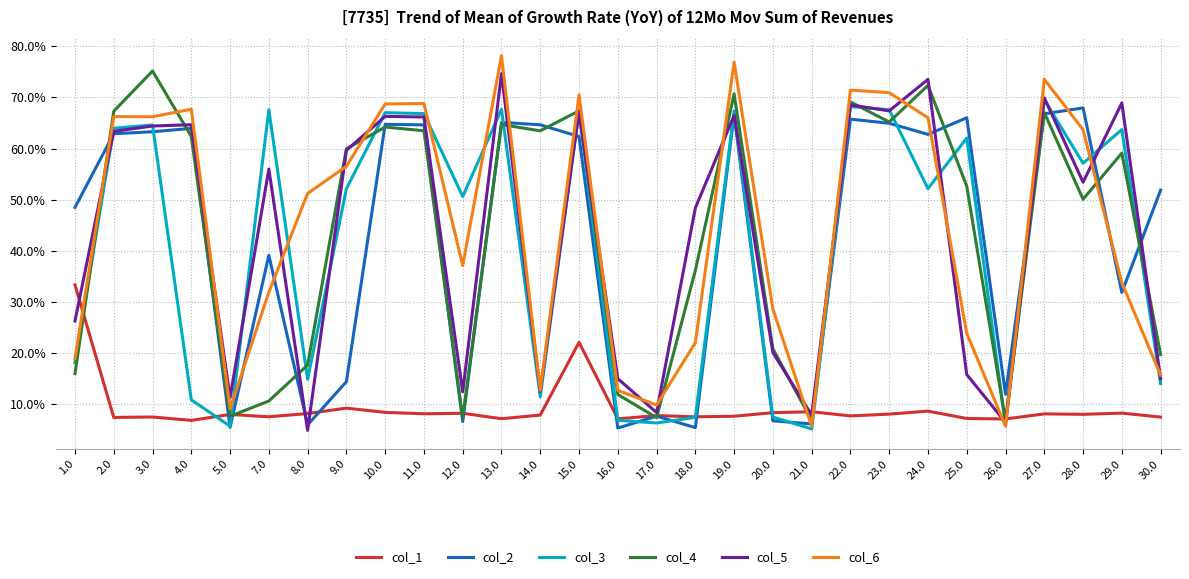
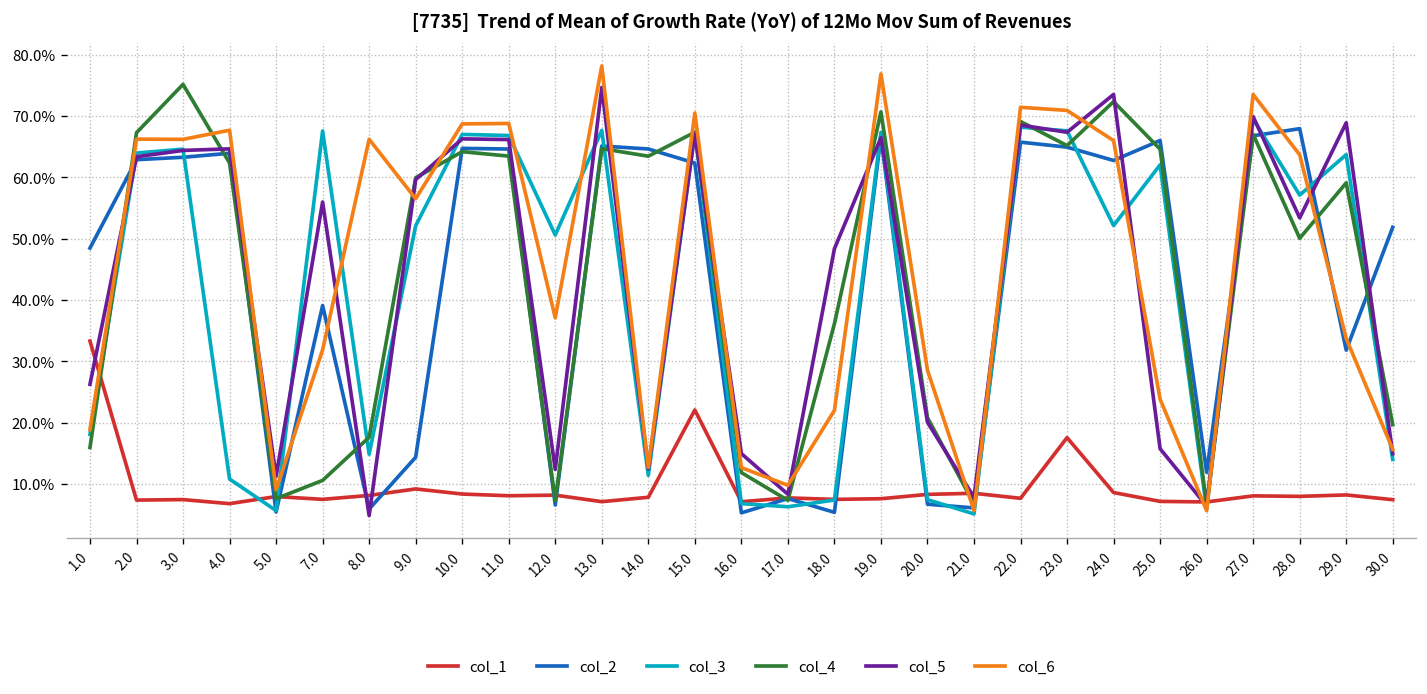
  {
    "col_1": {
      "1.0": "33%",
      "2.0": "7%",
      "3.0": "7%",
      "4.0": "7%",
      "7.0": "7%",
      "8.0": "8%",
      "9.0": "9%",
      "10.0": "8%",
      "11.0": "8%",
      "12.0": "8%",
      "13.0": "7%",
      "14.0": "8%",
      "15.0": "22%",
      "19.0": "8%",
      "20.0": "8%",
      "21.0": "8%",
      "22.0": "8%",
-     "23.0": "8%",
+     "23.0": "18%",
      "24.0": "9%",
      "25.0": "7%",
      "27.0": "8%",
      "28.0": "8%",
      "29.0": "8%",
      "30.0": "7%"
    },
    "col_2": {
      "1.0": "48%",
      "3.0": "63%",
      "4.0": "64%",
      "7.0": "39%",
      "8.0": "6%",
      "9.0": "14%",
      "10.0": "65%",
      "11.0": "65%",
      "12.0": "7%",
      "14.0": "65%",
      "15.0": "62%",
      "16.0": "5%",
      "18.0": "5%",
      "20.0": "7%",
      "22.0": "66%",
      "24.0": "63%",
      "25.0": "66%",
      "26.0": "12%",
      "28.0": "68%",
      "29.0": "32%",
      "30.0": "52%"
    },
    "col_3": {
      "1.0": "18%",
      "2.0": "64%",
      "4.0": "11%",
      "7.0": "68%",
      "8.0": "15%",
      "9.0": "52%",
      "10.0": "67%",
      "11.0": "67%",
      "12.0": "51%",
      "13.0": "68%",
      "14.0": "11%",
      "17.0": "6%",
      "19.0": "67%",
      "20.0": "7%",
      "21.0": "5%",
      "24.0": "52%",
      "25.0": "62%",
      "28.0": "57%",
      "29.0": "64%",
      "30.0": "14%"
    },
    "col_4": {
      "1.0": "16%",
      "2.0": "67%",
      "3.0": "75%",
      "4.0": "62%",
      "7.0": "11%",
      "8.0": "18%",
      "10.0": "64%",
      "11.0": "63%",
      "12.0": "7%",
      "14.0": "63%",
      "16.0": "12%",
      "18.0": "36%",
      "19.0": "71%",
      "20.0": "21%",
      "21.0": "7%",
      "22.0": "69%",
      "24.0": "72%",
-     "25.0": "53%",
+     "25.0": "65%",
      "28.0": "50%",
      "29.0": "59%",
      "30.0": "20%"
    },
    "col_5": {
      "1.0": "26%",
      "4.0": "65%",
      "5.0": "11%",
      "7.0": "56%",
      "8.0": "5%",
      "10.0": "66%",
      "11.0": "66%",
      "12.0": "12%",
      "13.0": "75%",
      "16.0": "15%",
      "17.0": "8%",
      "18.0": "48%",
      "20.0": "20%",
      "21.0": "8%",
      "24.0": "74%",
      "25.0": "16%",
      "28.0": "53%",
      "29.0": "69%",
      "30.0": "15%"
    },
    "col_6": {
      "1.0": "19%",
      "2.0": "66%",
      "3.0": "66%",
      "4.0": "68%",
      "5.0": "9%",
      "7.0": "32%",
-     "8.0": "51%",
+     "8.0": "66%",
      "9.0": "57%",
      "10.0": "69%",
      "11.0": "69%",
      "12.0": "37%",
      "13.0": "78%",
      "15.0": "71%",
      "16.0": "13%",
      "17.0": "10%",
      "18.0": "22%",
      "19.0": "77%",
      "20.0": "29%",
      "22.0": "71%",
      "23.0": "71%",
      "24.0": "66%",
      "25.0": "24%",
      "27.0": "74%",
      "28.0": "64%",
      "29.0": "34%",
      "30.0": "16%"
    }
  }
